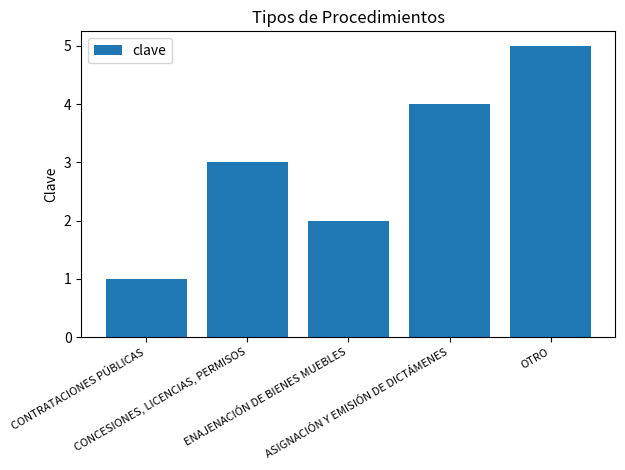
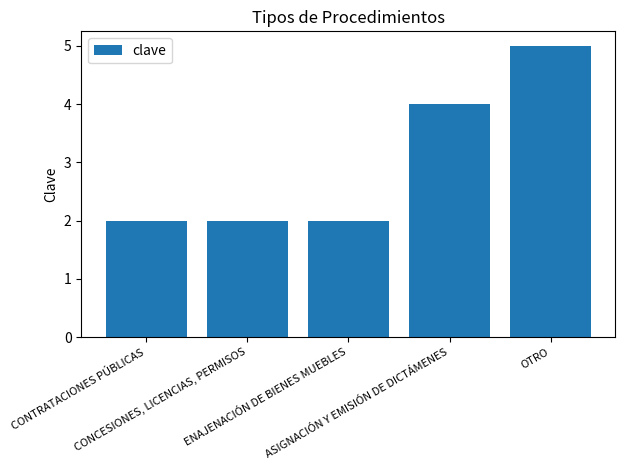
  {
-   "CONTRATACIONES PÚBLICAS": 1,
-   "CONCESIONES, LICENCIAS, PERMISOS": 3,
+   "CONTRATACIONES PÚBLICAS": 2,
+   "CONCESIONES, LICENCIAS, PERMISOS": 2,
    "ENAJENACIÓN DE BIENES MUEBLES": 2,
    "ASIGNACIÓN Y EMISIÓN DE DICTÁMENES": 4,
    "OTRO": 5
  }
